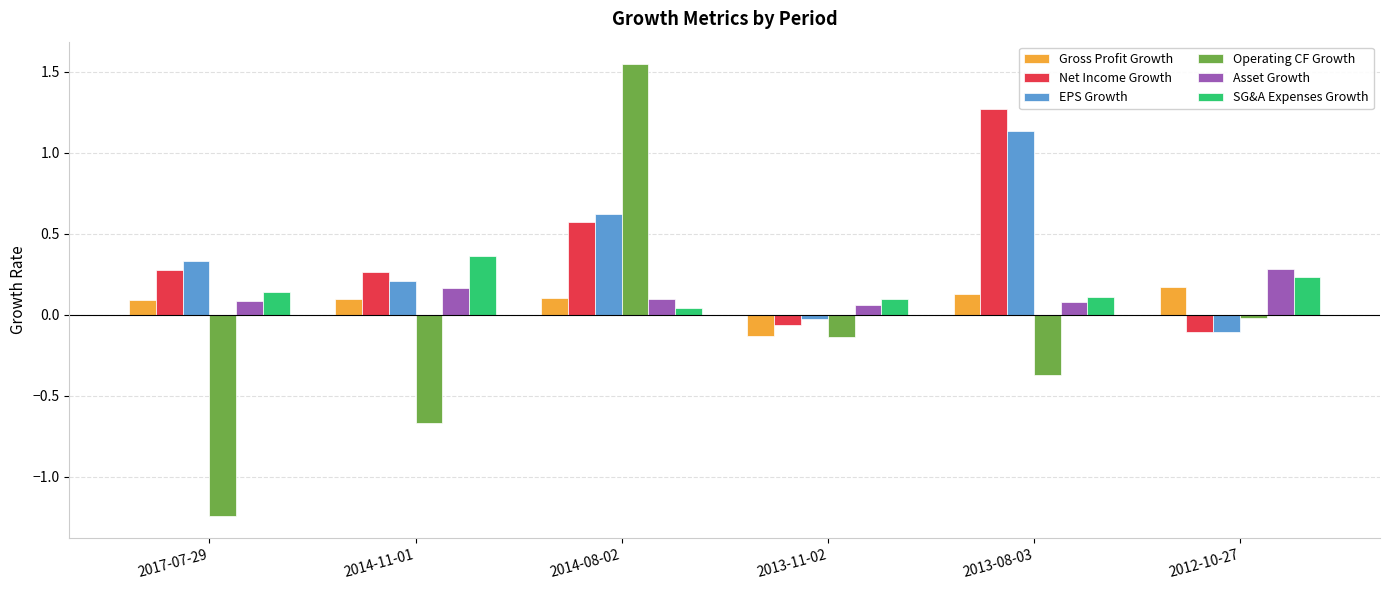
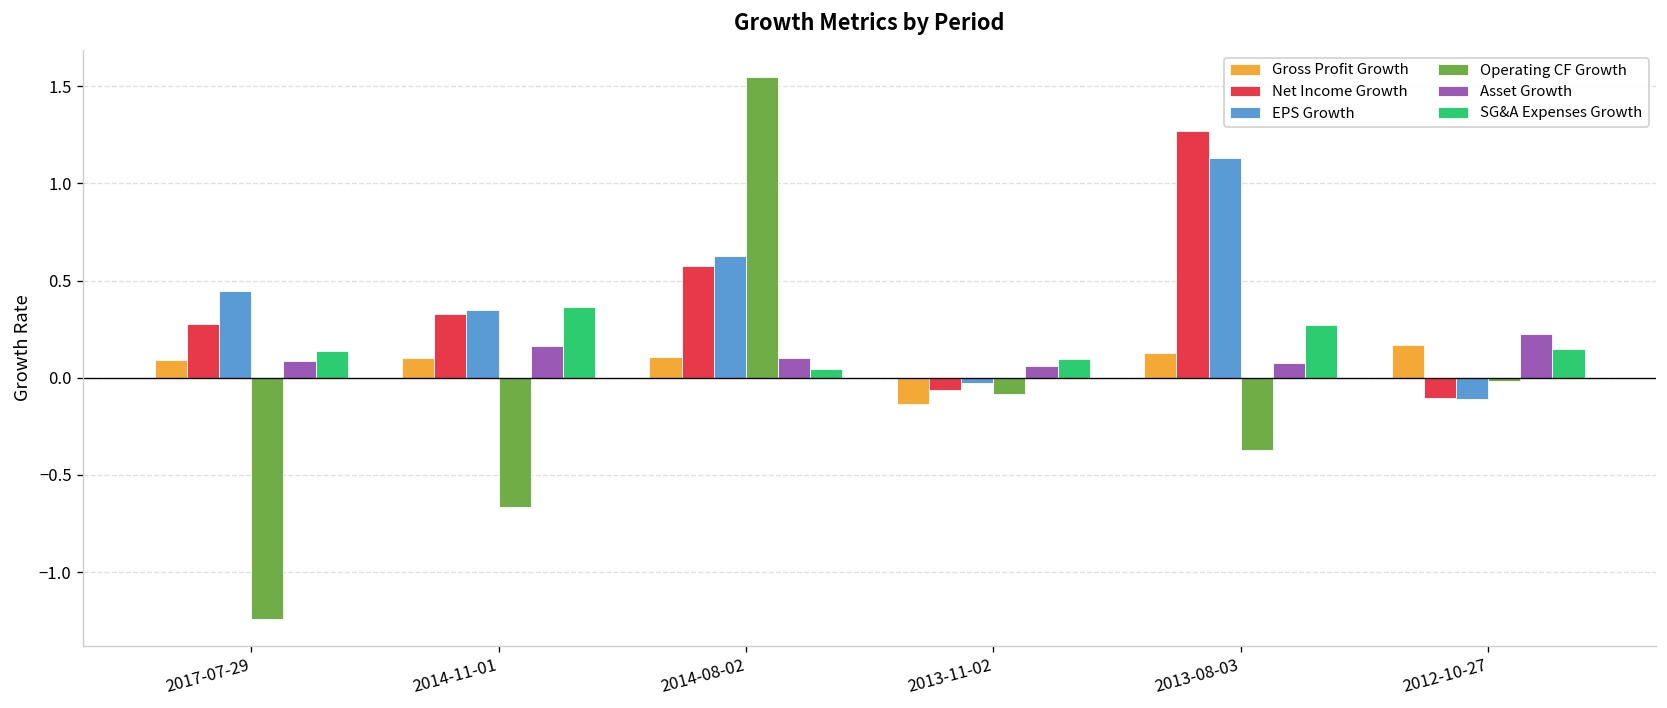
  {
    "Gross Profit Growth": {
      "2017-07-29": 0.09,
      "2014-11-01": 0.10,
      "2014-08-02": 0.11,
      "2013-11-02": -0.13,
      "2013-08-03": 0.13,
      "2012-10-27": 0.17
    },
    "Net Income Growth": {
      "2017-07-29": 0.27,
-     "2014-11-01": 0.27,
+     "2014-11-01": 0.33,
      "2014-08-02": 0.57,
      "2013-11-02": -0.06,
      "2013-08-03": 1.27,
      "2012-10-27": -0.10
    },
    "EPS Growth": {
-     "2017-07-29": 0.33,
-     "2014-11-01": 0.21,
+     "2017-07-29": 0.44,
+     "2014-11-01": 0.35,
      "2014-08-02": 0.63,
      "2013-11-02": -0.02,
      "2013-08-03": 1.13,
      "2012-10-27": -0.11
    },
    "Operating CF Growth": {
      "2017-07-29": -1.24,
      "2014-11-01": -0.67,
      "2014-08-02": 1.55,
-     "2013-11-02": -0.14,
+     "2013-11-02": -0.08,
      "2013-08-03": -0.37,
      "2012-10-27": -0.02
    },
    "Asset Growth": {
      "2017-07-29": 0.08,
      "2014-11-01": 0.16,
      "2014-08-02": 0.10,
      "2013-11-02": 0.06,
      "2013-08-03": 0.08,
-     "2012-10-27": 0.28
+     "2012-10-27": 0.22
    },
    "SG&A Expenses Growth": {
      "2017-07-29": 0.14,
      "2014-11-01": 0.36,
      "2014-08-02": 0.04,
      "2013-11-02": 0.10,
-     "2013-08-03": 0.11,
-     "2012-10-27": 0.23
+     "2013-08-03": 0.27,
+     "2012-10-27": 0.15
    }
  }
